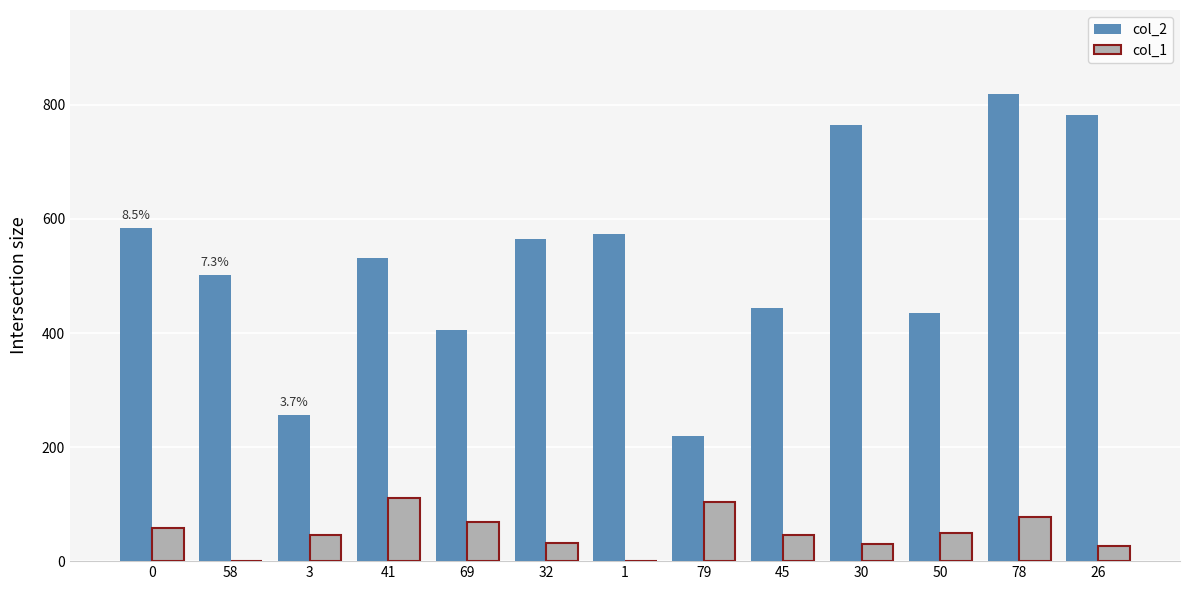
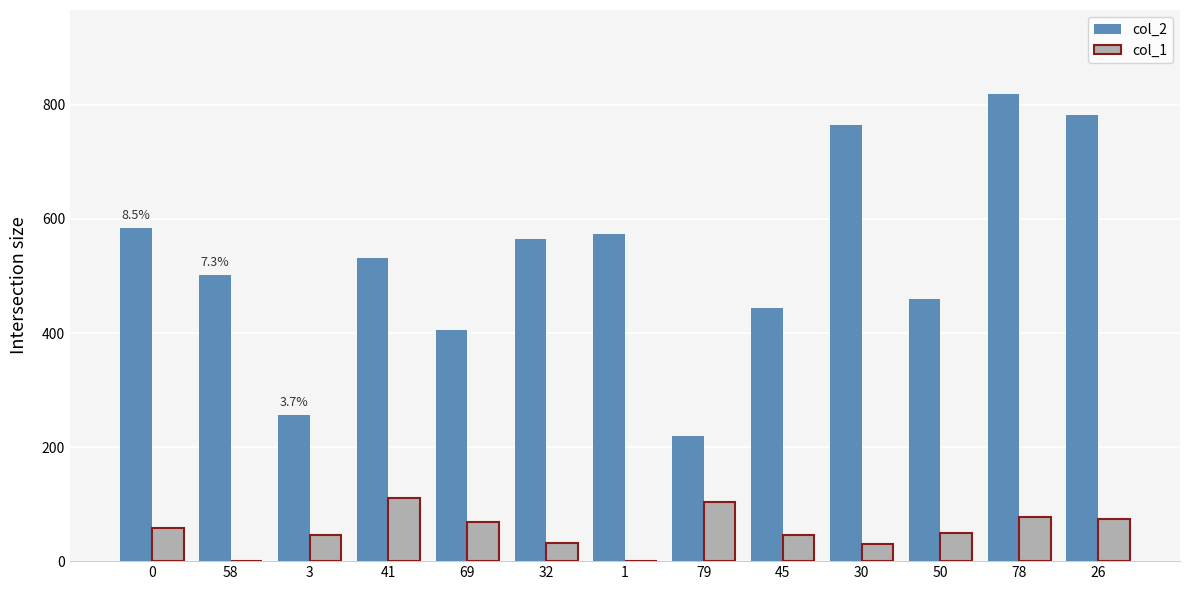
  {
    "col_2": {
      "41": 530,
      "69": 410,
      "32": 570,
      "1": 570,
      "79": 220,
      "45": 440,
      "30": 760,
-     "50": 440,
+     "50": 460,
      "78": 820,
      "26": 780
    },
    "col_1": {
      "0": 60,
      "58": 0,
      "3": 50,
      "41": 110,
      "69": 70,
      "32": 30,
      "79": 100,
      "45": 50,
      "30": 30,
      "50": 50,
      "78": 80,
-     "26": 30
+     "26": 70
    }
  }
